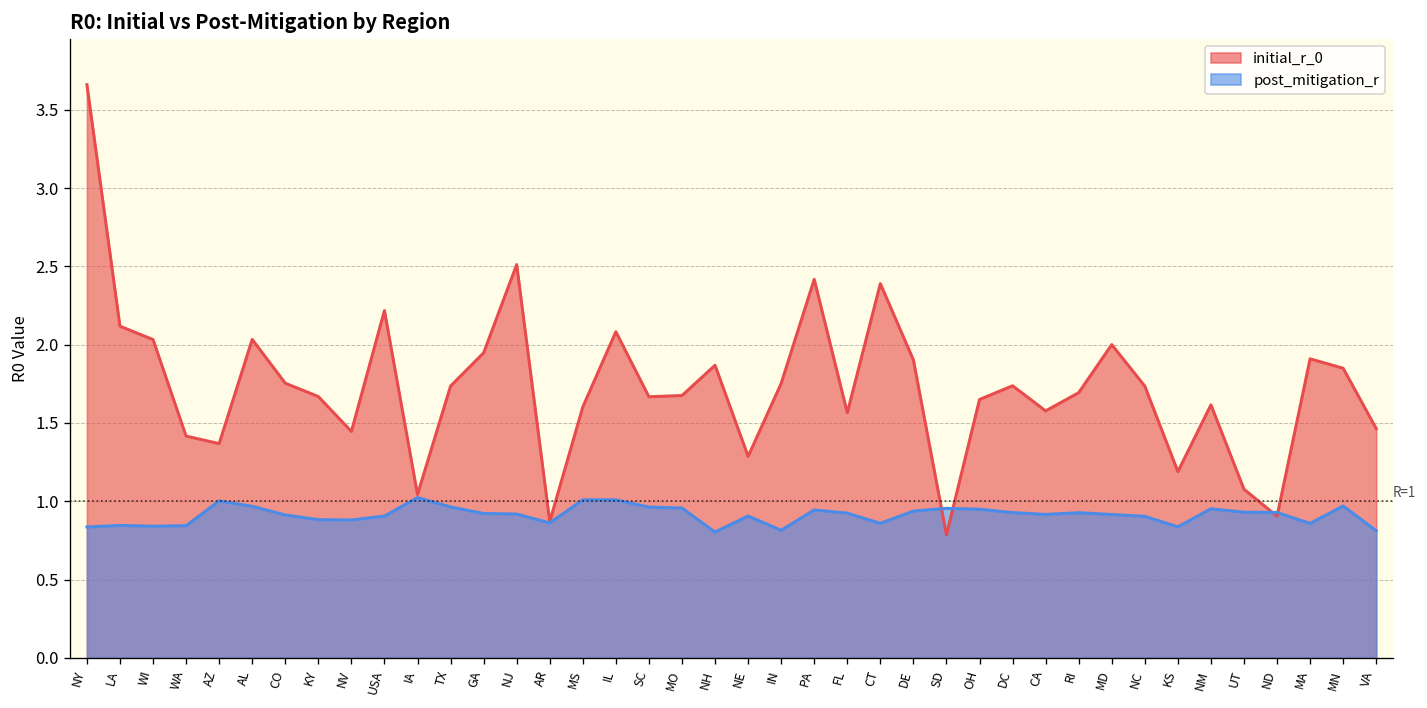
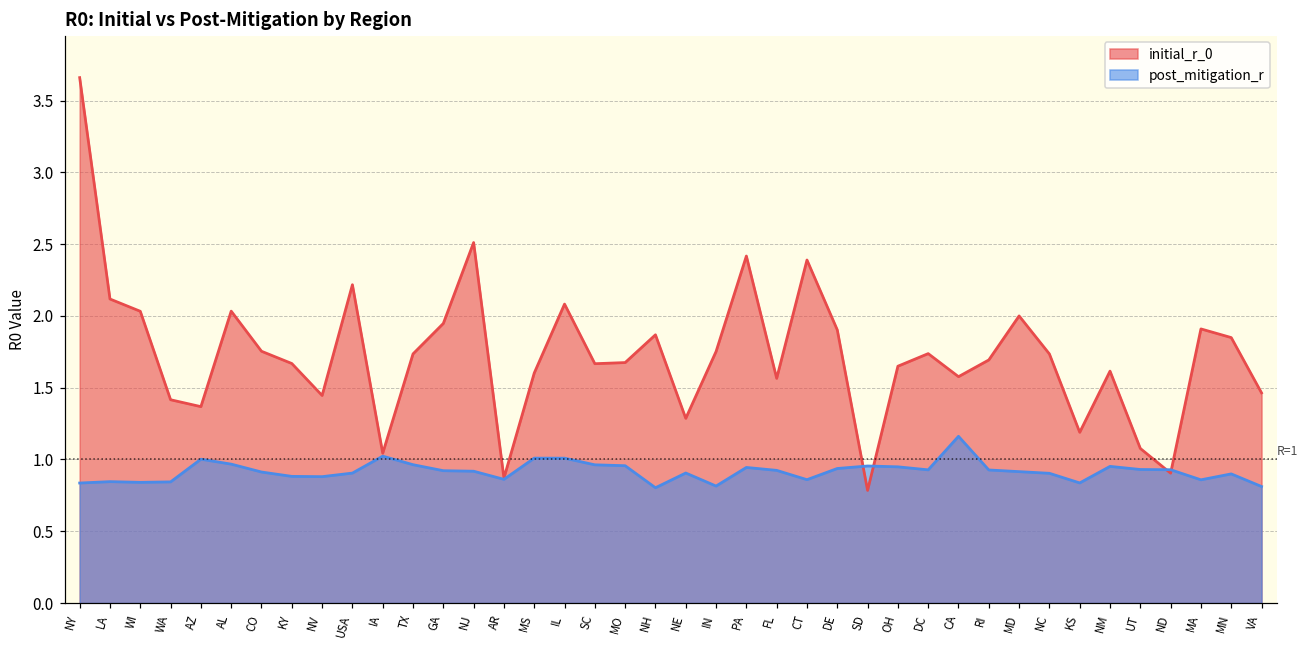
  {
    "initial_r_0": {
      "NY": 3.66,
      "LA": 2.12,
      "WI": 2.03,
      "WA": 1.42,
      "AZ": 1.37,
      "AL": 2.03,
      "CO": 1.75,
      "KY": 1.67,
      "NV": 1.45,
      "USA": 2.22,
      "IA": 1.04,
      "TX": 1.74,
      "GA": 1.95,
      "NJ": 2.51,
      "MS": 1.60,
      "IL": 2.08,
      "SC": 1.67,
      "MO": 1.68,
      "NH": 1.87,
      "NE": 1.29,
      "IN": 1.75,
      "PA": 2.42,
      "FL": 1.57,
      "CT": 2.39,
      "DE": 1.90,
      "SD": 0.78,
      "OH": 1.65,
      "DC": 1.74,
      "CA": 1.58,
      "RI": 1.69,
      "MD": 2.00,
      "NC": 1.74,
      "KS": 1.19,
      "NM": 1.62,
      "UT": 1.08,
      "ND": 0.90,
      "MA": 1.91,
      "MN": 1.85,
      "VA": 1.46
    },
    "post_mitigation_r": {
      "NY": 0.84,
      "LA": 0.85,
      "WI": 0.84,
      "WA": 0.84,
      "AZ": 1.00,
      "AL": 0.97,
      "CO": 0.91,
      "KY": 0.88,
      "NV": 0.88,
      "USA": 0.91,
      "IA": 1.02,
      "TX": 0.96,
      "GA": 0.92,
      "NJ": 0.92,
      "MS": 1.01,
      "IL": 1.01,
      "SC": 0.96,
      "MO": 0.96,
      "NH": 0.80,
      "NE": 0.91,
      "IN": 0.82,
      "PA": 0.94,
      "FL": 0.92,
      "CT": 0.86,
      "DE": 0.94,
      "SD": 0.95,
      "OH": 0.95,
      "DC": 0.93,
-     "CA": 0.92,
+     "CA": 1.16,
      "RI": 0.93,
      "MD": 0.92,
      "NC": 0.90,
      "KS": 0.84,
      "NM": 0.95,
      "UT": 0.93,
      "ND": 0.93,
      "MA": 0.86,
-     "MN": 0.97
+     "MN": 0.90
    }
  }
